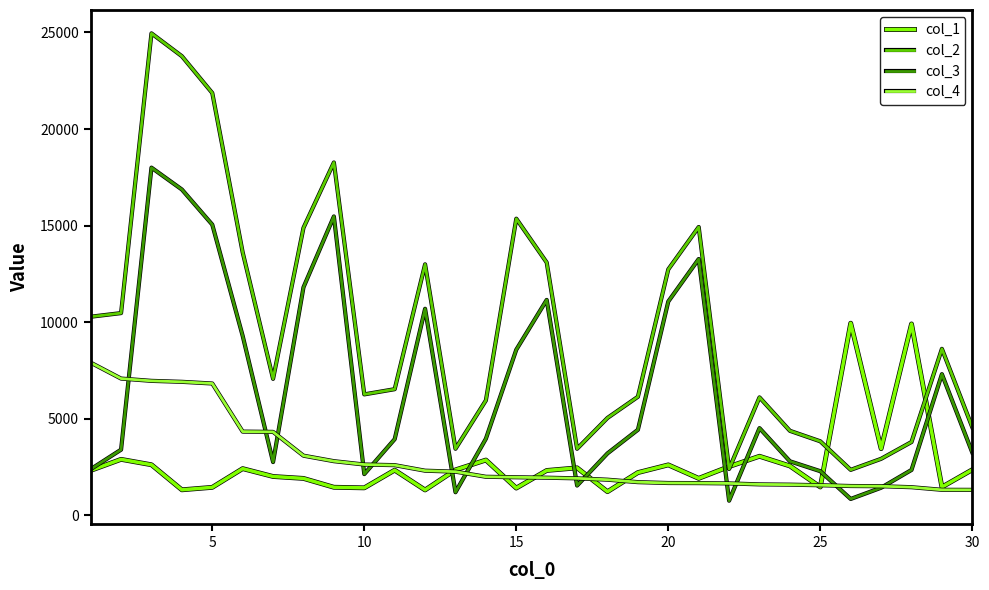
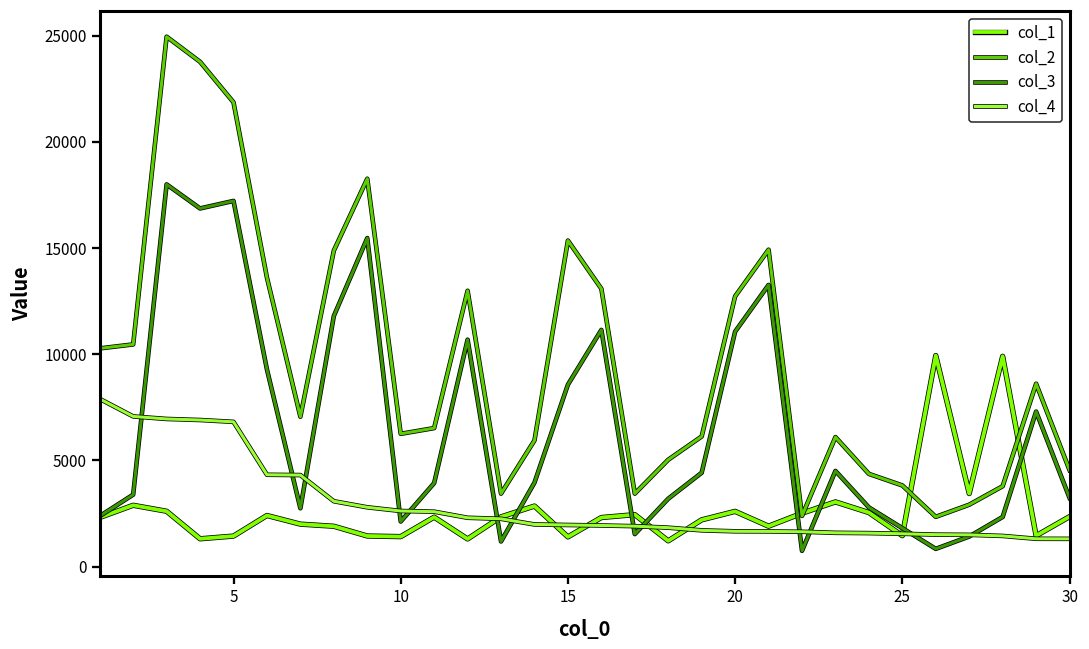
  {
    "col_3": {
-     "5": 15000,
+     "5": 17200,
      "10": 2100,
      "15": 8600,
      "20": 11100,
-     "25": 2300,
+     "25": 1800,
      "30": 3200
    }
  }
